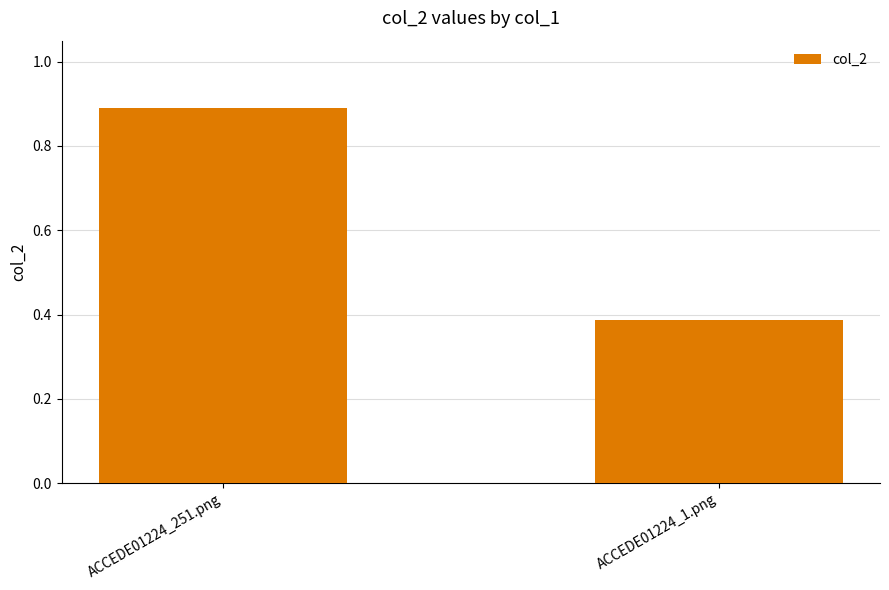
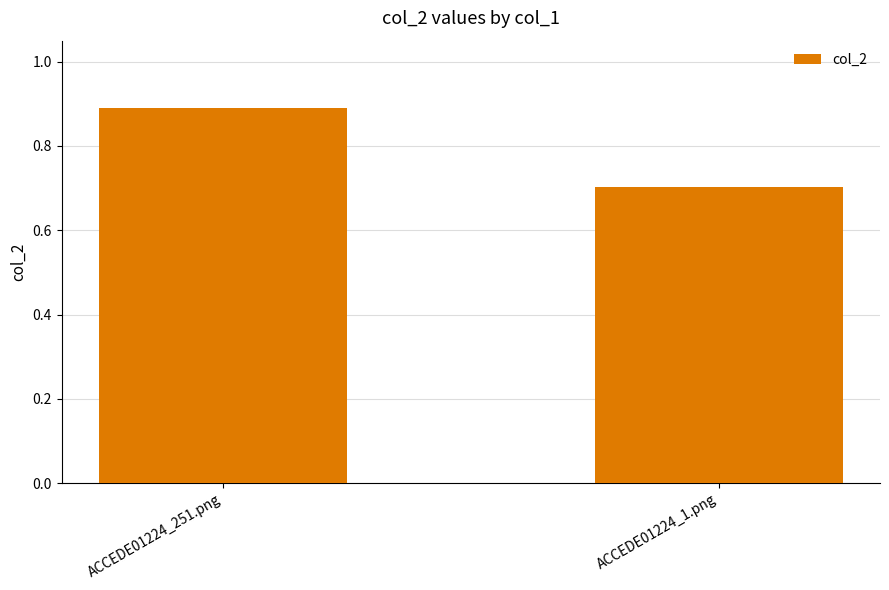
  {
    "ACCEDE01224_251.png": 0.89,
-   "ACCEDE01224_1.png": 0.39
+   "ACCEDE01224_1.png": 0.70
  }
